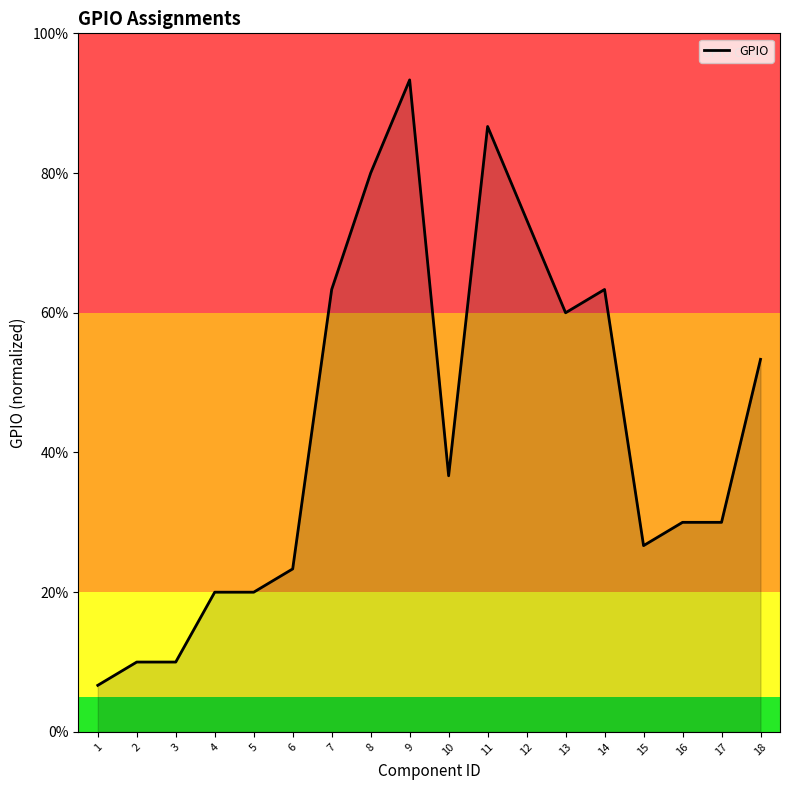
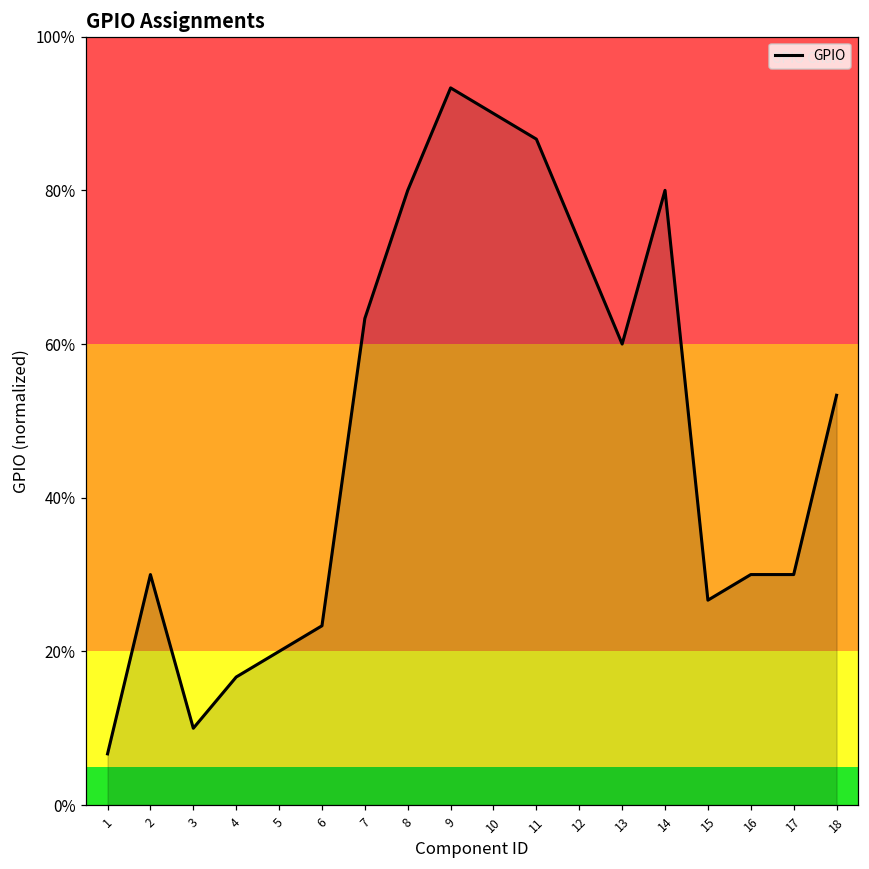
  {
    "1": "7%",
-   "2": "10%",
+   "2": "30%",
    "3": "10%",
-   "4": "20%",
+   "4": "17%",
    "5": "20%",
    "6": "23%",
    "7": "63%",
    "8": "80%",
    "9": "93%",
-   "10": "37%",
+   "10": "90%",
    "11": "87%",
    "12": "73%",
    "13": "60%",
-   "14": "63%",
+   "14": "80%",
    "15": "27%",
    "16": "30%",
    "17": "30%",
    "18": "53%"
  }
